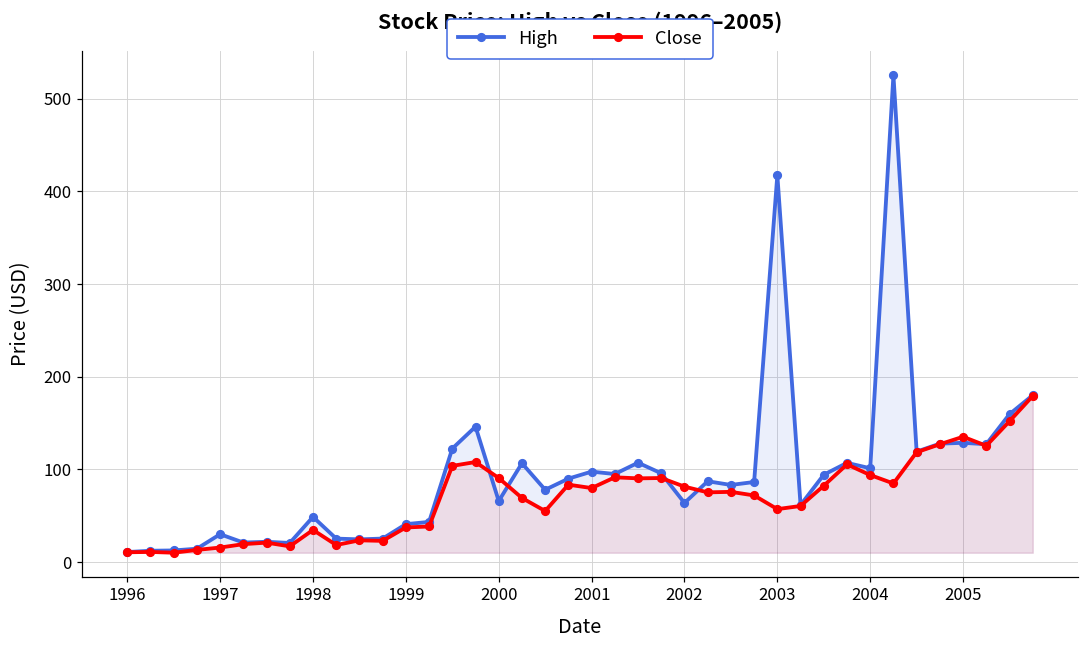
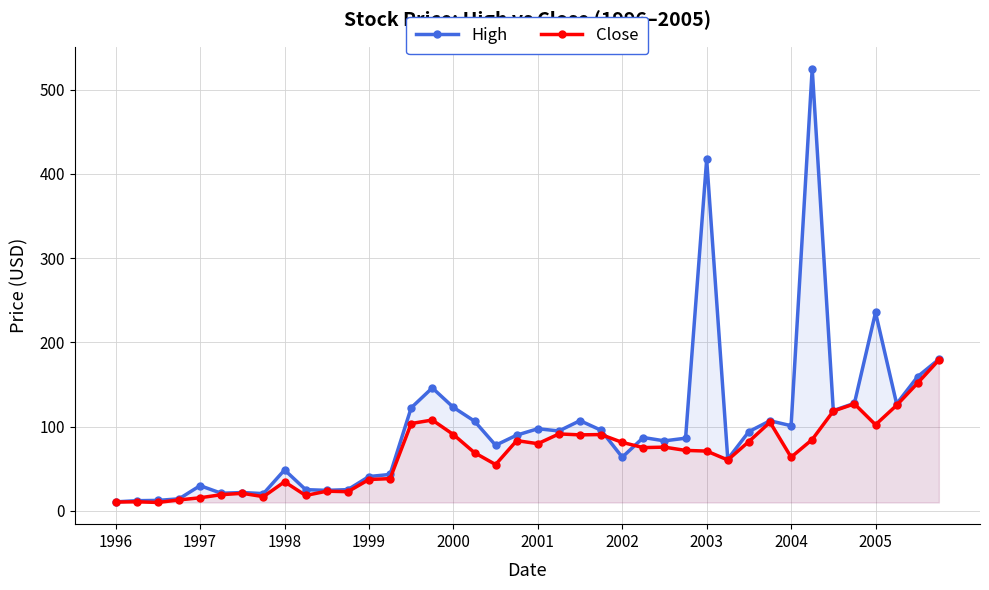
  {
    "High": {
      "1997": 30,
      "1998": 50,
      "1999": 40,
-     "2000": 70,
+     "2000": 120,
      "2001": 100,
      "2002": 60,
      "2003": 420,
      "2004": 100,
-     "2005": 130
+     "2005": 240
    },
    "Close": {
      "1997": 20,
      "1998": 30,
      "1999": 40,
      "2000": 90,
      "2001": 80,
      "2002": 80,
-     "2003": 60,
-     "2004": 90,
-     "2005": 140
+     "2003": 70,
+     "2004": 60,
+     "2005": 100
    }
  }
